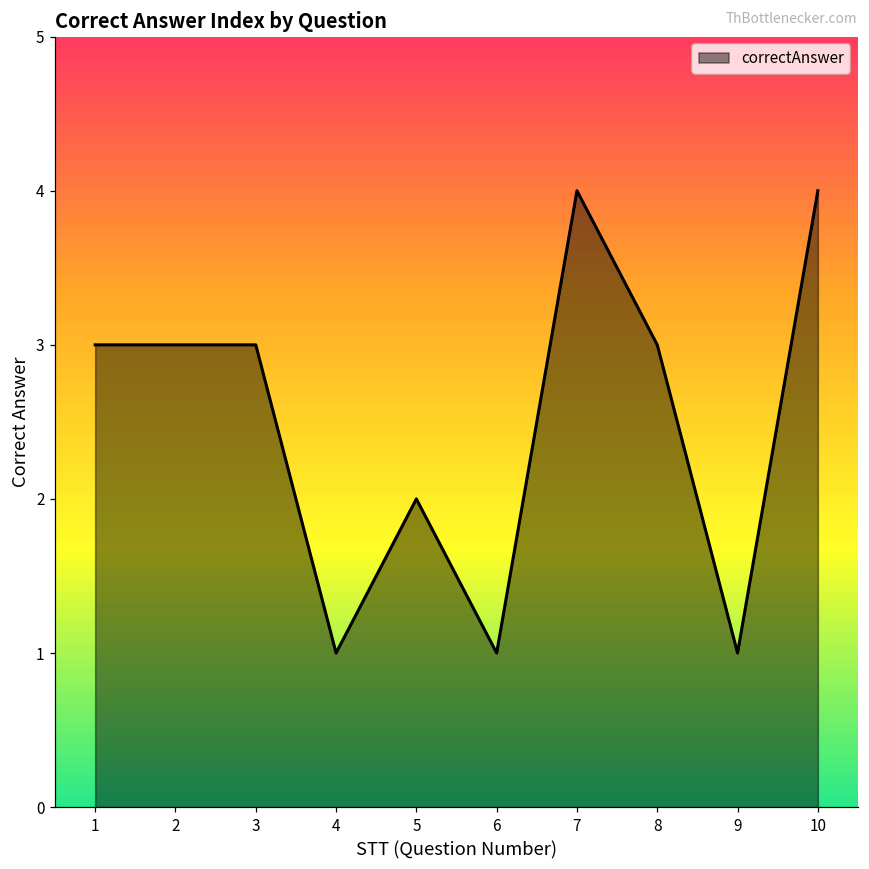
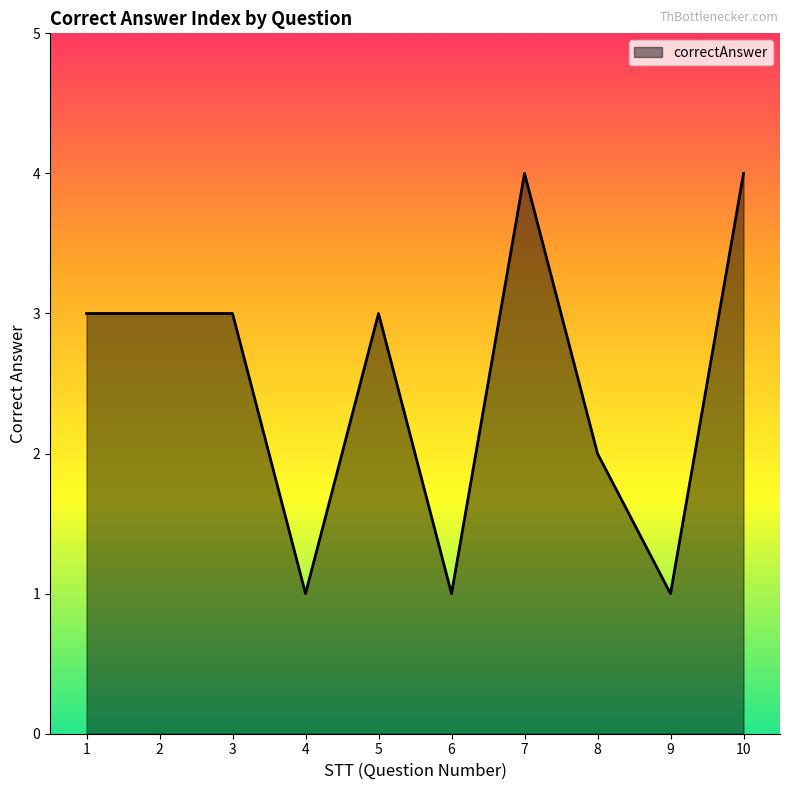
  {
    "1": 3,
    "2": 3,
    "3": 3,
    "4": 1,
-   "5": 2,
+   "5": 3,
    "6": 1,
    "7": 4,
-   "8": 3,
+   "8": 2,
    "9": 1,
    "10": 4
  }
